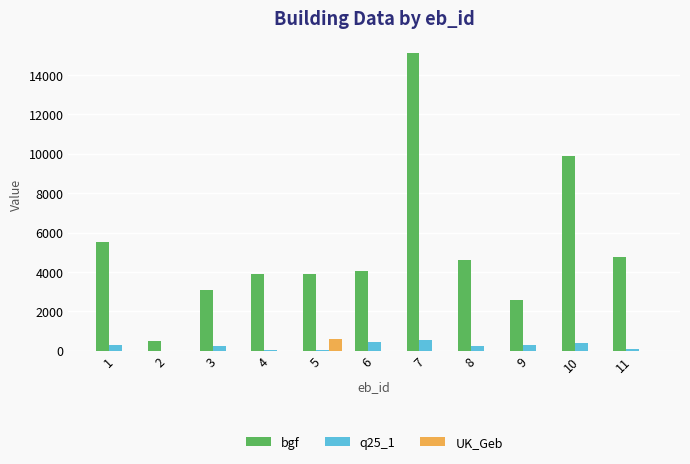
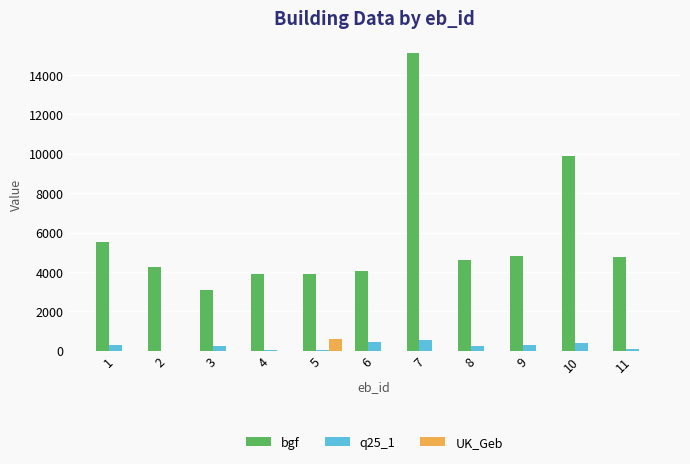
  {
    "bgf": {
      "1": 5500,
-     "2": 500,
+     "2": 4300,
      "3": 3100,
      "4": 3900,
      "5": 3900,
      "6": 4100,
      "7": 15100,
      "8": 4600,
-     "9": 2600,
+     "9": 4800,
      "10": 9900,
      "11": 4800
    },
    "q25_1": {
      "1": 300,
      "3": 300,
      "6": 500,
      "7": 600,
      "8": 300,
      "9": 300,
      "10": 400
    },
    "UK_Geb": {
      "5": 600
    }
  }
